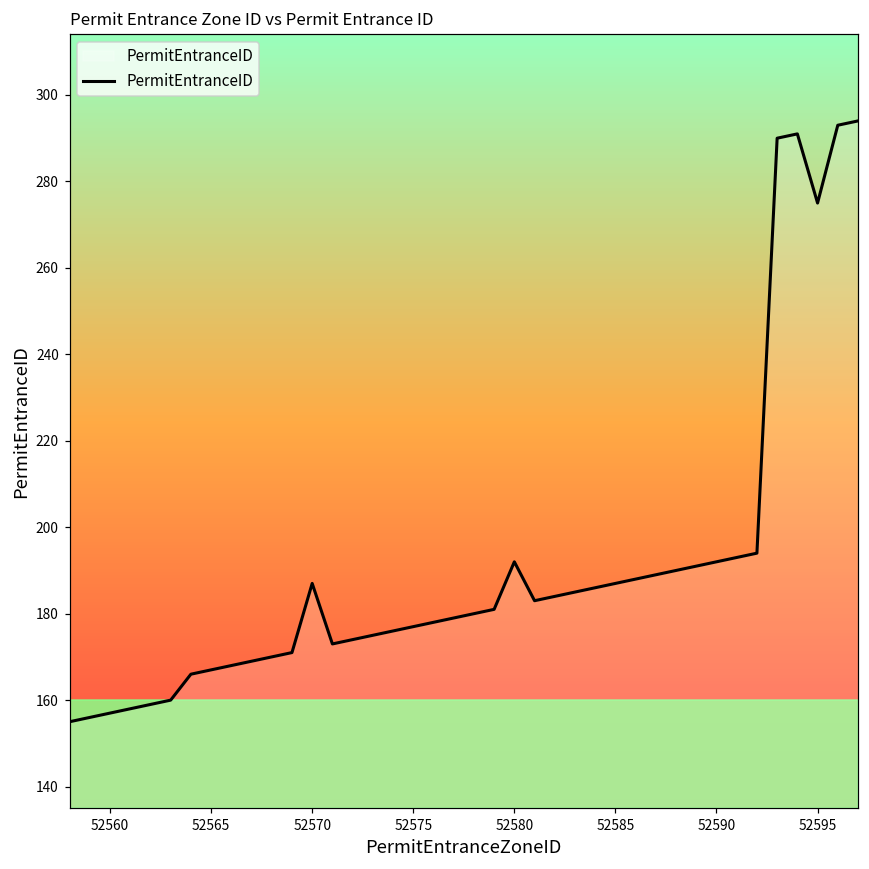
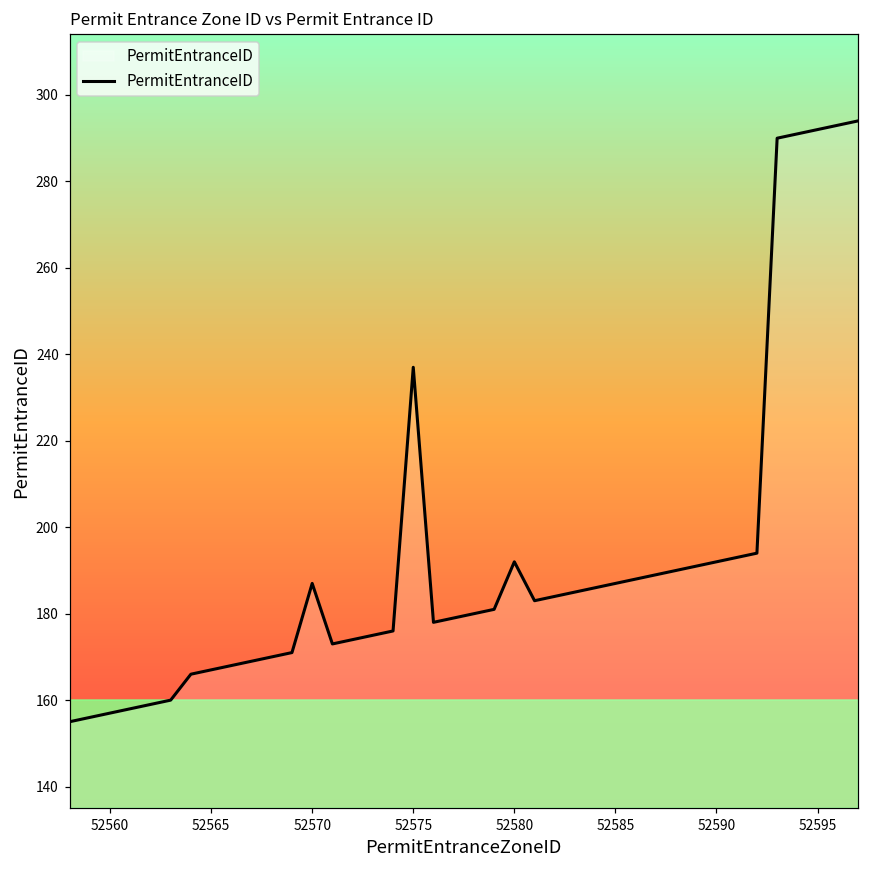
  {
    "52565": 167,
    "52570": 187,
-   "52575": 177,
+   "52575": 237,
    "52580": 192,
    "52585": 187,
    "52590": 192,
-   "52595": 275
+   "52595": 292
  }
